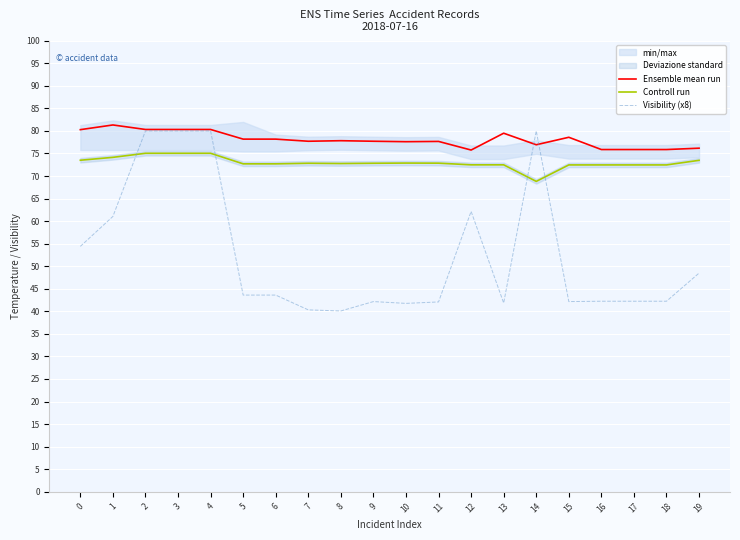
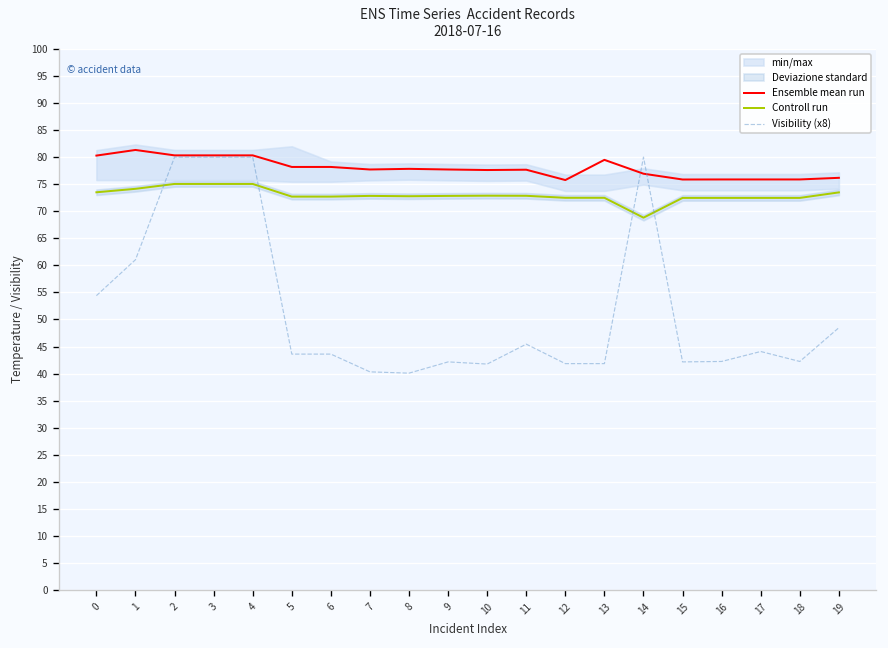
  {
    "Ensemble mean run": {
      "0": 80,
      "1": 81,
      "5": 78,
      "6": 78,
      "7": 78,
      "8": 78,
      "9": 78,
      "10": 78,
      "11": 78,
      "12": 76,
      "13": 79,
      "14": 77,
-     "15": 79,
+     "15": 76,
      "16": 76,
      "17": 76,
      "18": 76,
      "19": 76
    },
    "Visibility (x8)": {
      "0": 54,
      "1": 61,
      "5": 44,
      "6": 44,
      "7": 40,
      "8": 40,
      "9": 42,
      "10": 42,
-     "11": 42,
-     "12": 62,
+     "11": 45,
+     "12": 42,
      "13": 42,
      "14": 80,
      "15": 42,
      "16": 42,
-     "17": 42,
+     "17": 44,
      "18": 42,
      "19": 48
    }
  }
